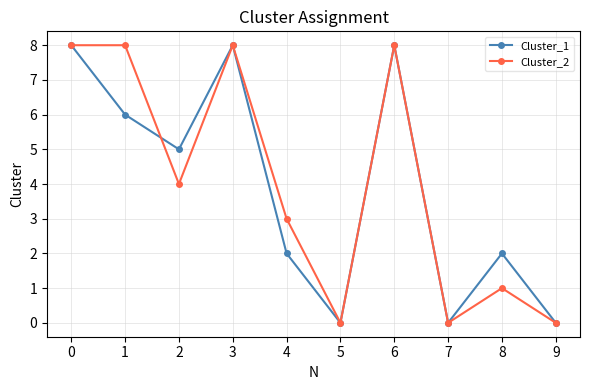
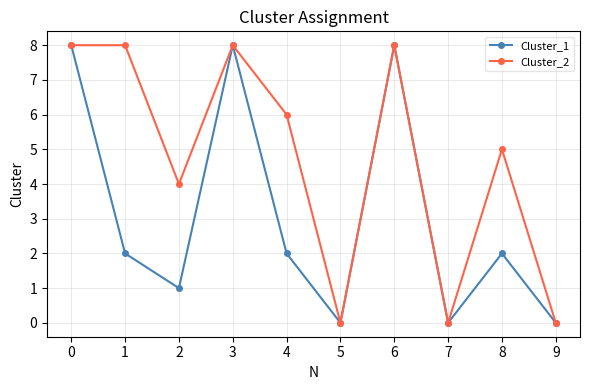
  {
    "Cluster_1": {
-     "1": 6,
-     "2": 5,
+     "1": 2,
+     "2": 1,
      "4": 2,
      "8": 2
    },
    "Cluster_2": {
      "1": 8,
      "2": 4,
-     "4": 3,
-     "8": 1
+     "4": 6,
+     "8": 5
    }
  }
